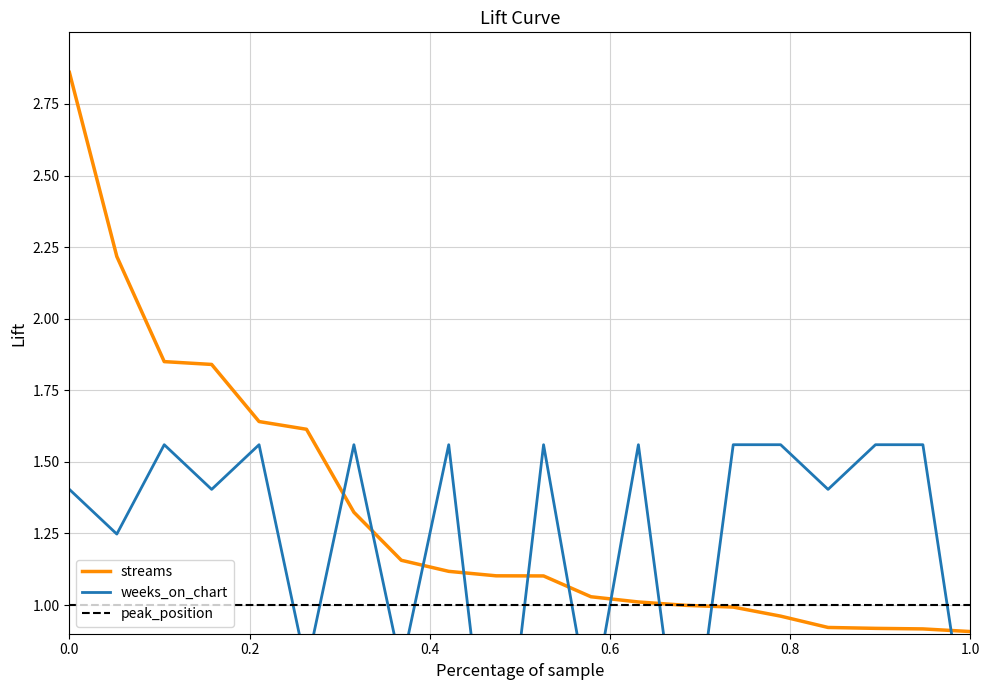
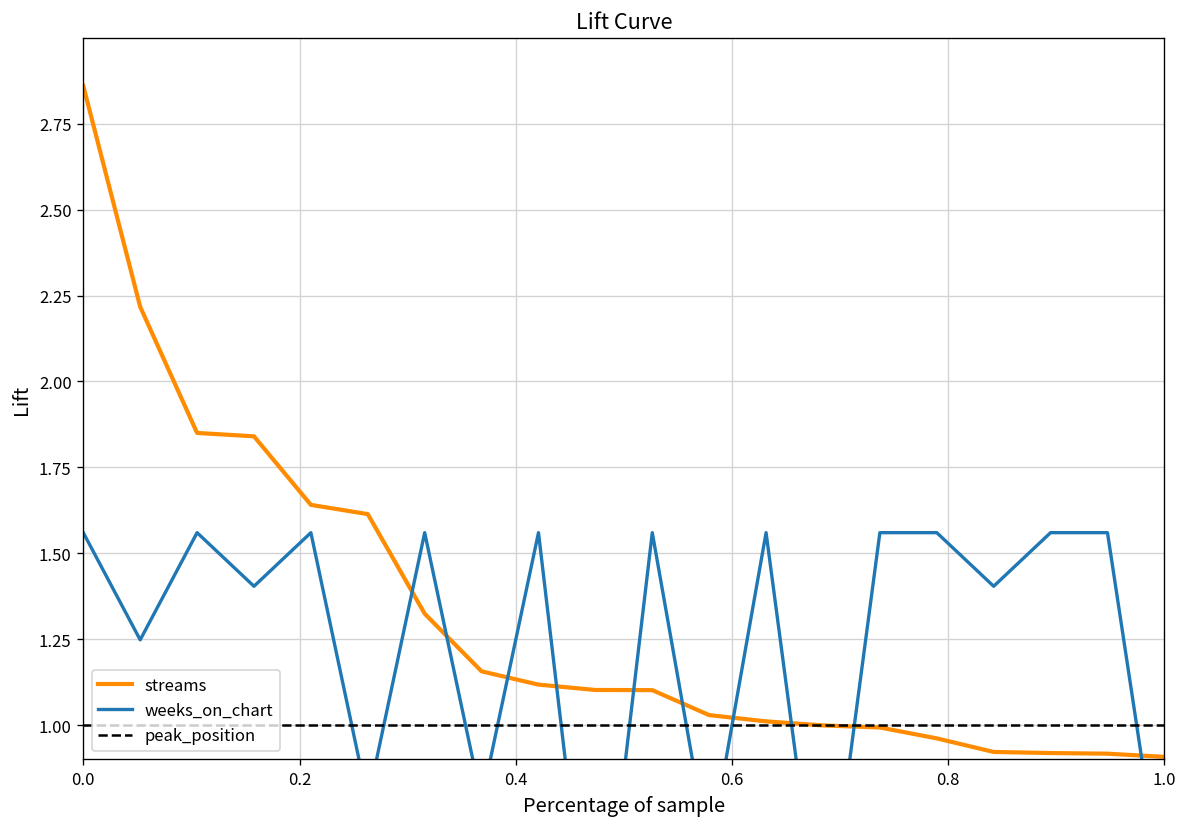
  {
    "streams": {
      "0.0": 2.86,
      "1.0": 0.91
    },
    "weeks_on_chart": {
-     "0.0": 1.40
+     "0.0": 1.56
    },
    "peak_position": {
      "0.0": 1.00,
      "1.0": 1.00
    }
  }
